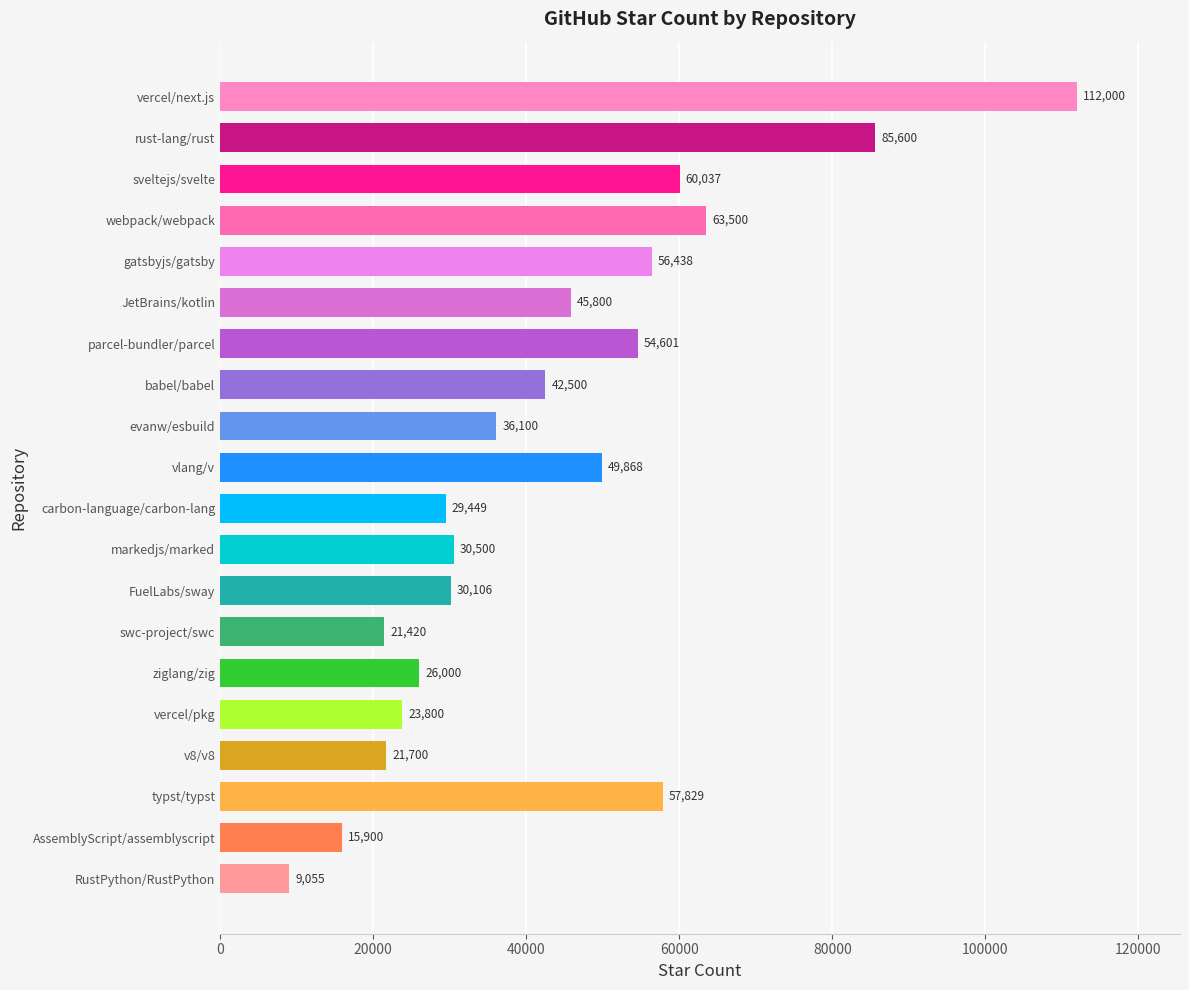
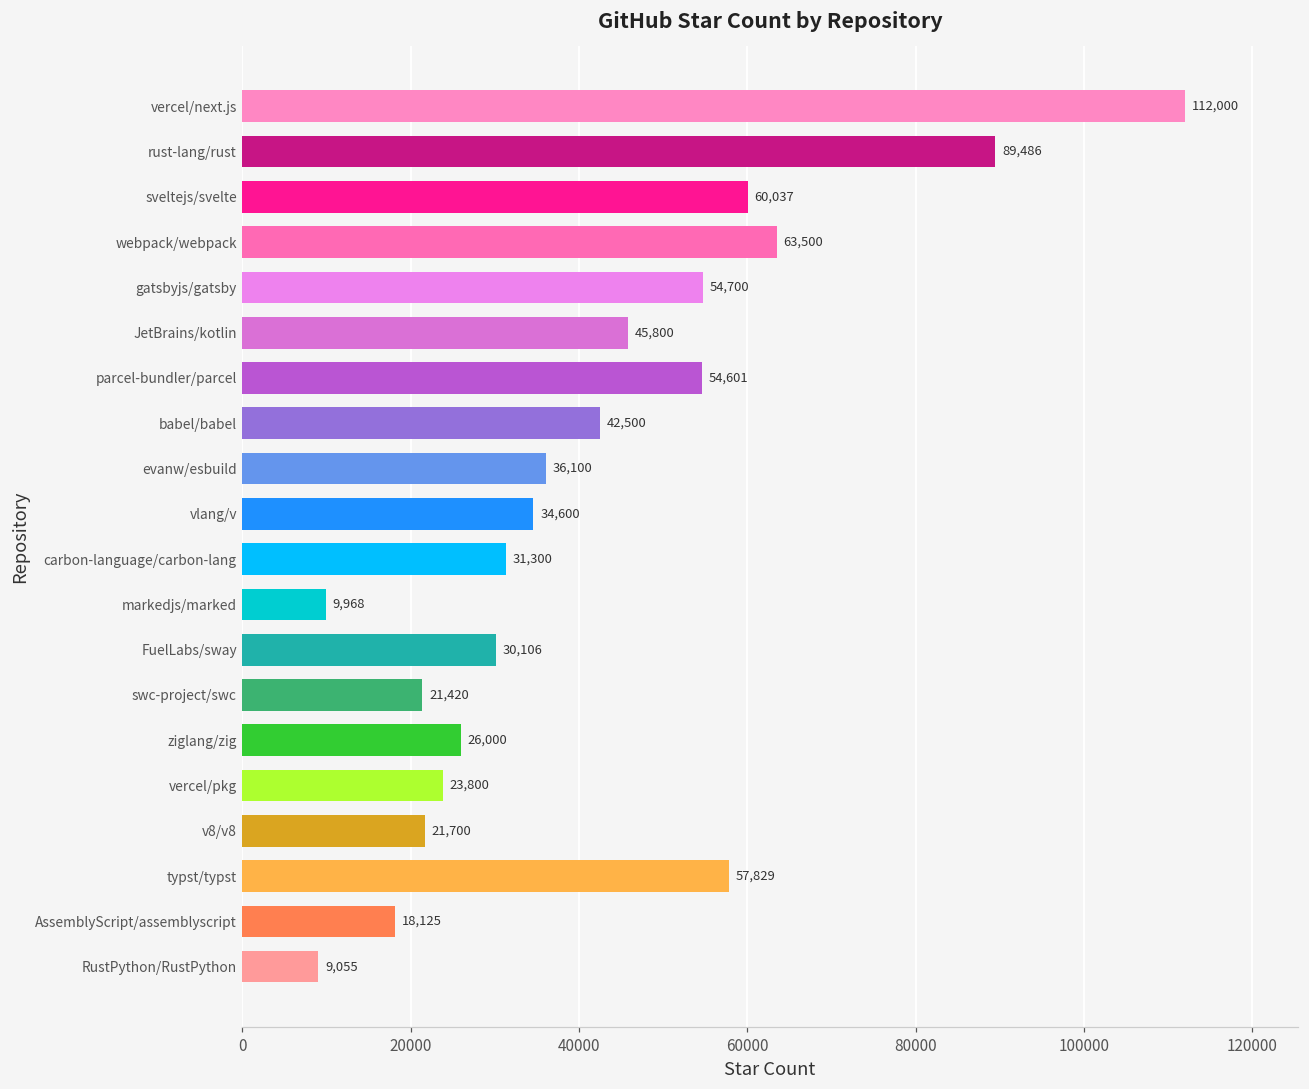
  {
    "vercel/next.js": "112,000",
-   "rust-lang/rust": "85,600",
+   "rust-lang/rust": "89,486",
    "sveltejs/svelte": "60,037",
    "webpack/webpack": "63,500",
-   "gatsbyjs/gatsby": "56,438",
+   "gatsbyjs/gatsby": "54,700",
    "JetBrains/kotlin": "45,800",
    "parcel-bundler/parcel": "54,601",
    "babel/babel": "42,500",
    "evanw/esbuild": "36,100",
-   "vlang/v": "49,868",
-   "carbon-language/carbon-lang": "29,449",
-   "markedjs/marked": "30,500",
+   "vlang/v": "34,600",
+   "carbon-language/carbon-lang": "31,300",
+   "markedjs/marked": "9,968",
    "FuelLabs/sway": "30,106",
    "swc-project/swc": "21,420",
    "ziglang/zig": "26,000",
    "vercel/pkg": "23,800",
    "v8/v8": "21,700",
    "typst/typst": "57,829",
-   "AssemblyScript/assemblyscript": "15,900",
+   "AssemblyScript/assemblyscript": "18,125",
    "RustPython/RustPython": "9,055"
  }
